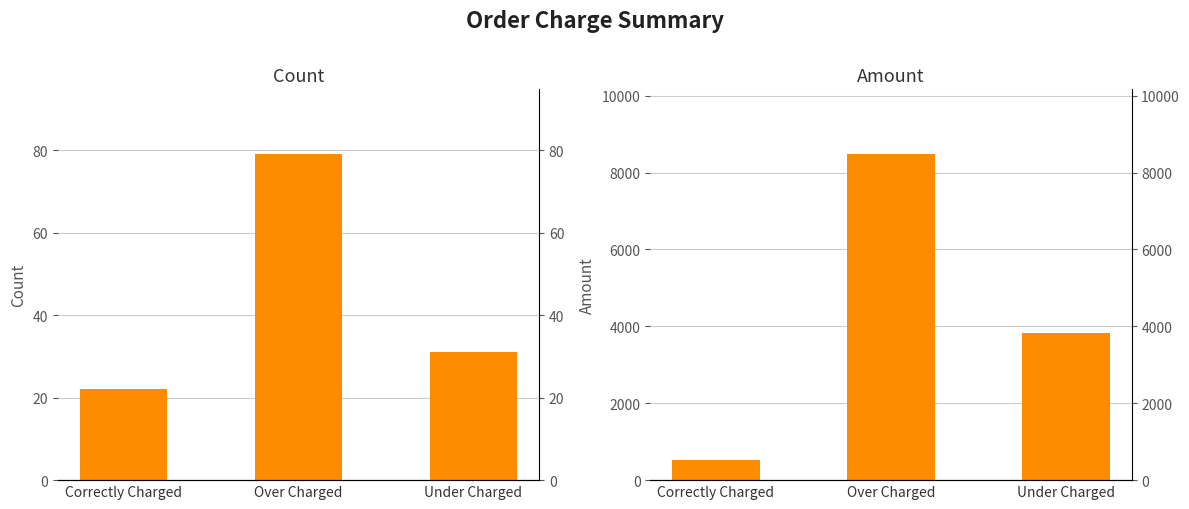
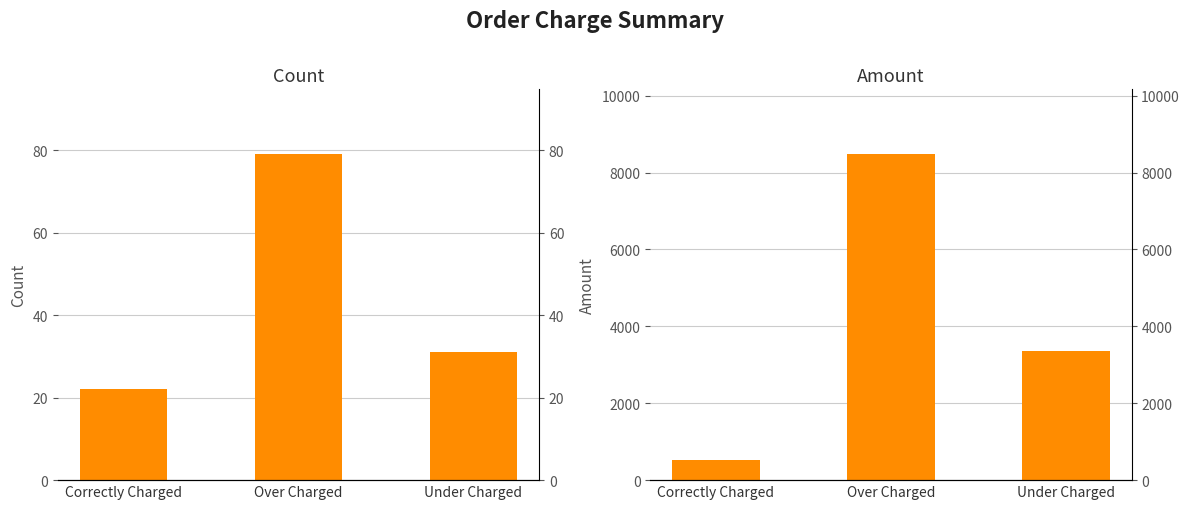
  {
    "Count": {
      "Correctly Charged": 22,
      "Over Charged": 79,
      "Under Charged": 31
    },
    "Amount": {
      "Correctly Charged": 500,
      "Over Charged": 8500,
-     "Under Charged": 3800
+     "Under Charged": 3400
    }
  }
